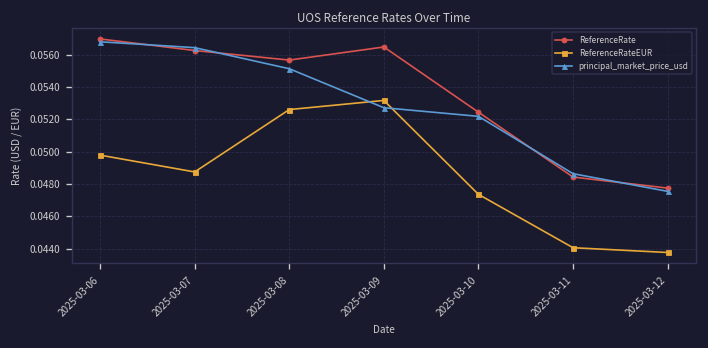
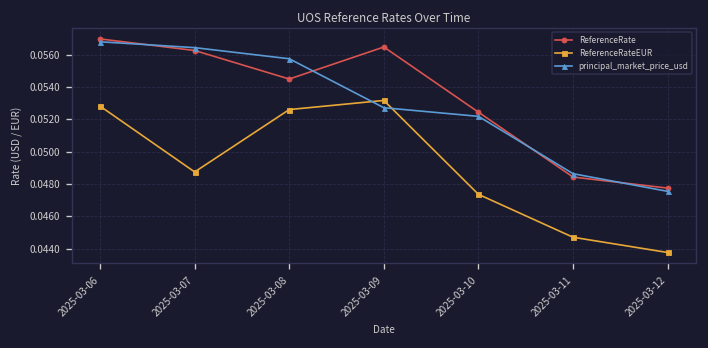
  {
    "ReferenceRate": {
-     "2025-03-08": 0.0557,
+     "2025-03-08": 0.0545,
      "2025-03-09": 0.0565,
      "2025-03-10": 0.0524,
      "2025-03-11": 0.0484,
      "2025-03-12": 0.0477
    },
    "ReferenceRateEUR": {
-     "2025-03-06": 0.0498,
+     "2025-03-06": 0.0528,
      "2025-03-07": 0.0487,
      "2025-03-08": 0.0526,
      "2025-03-09": 0.0532,
      "2025-03-10": 0.0474,
-     "2025-03-11": 0.0441,
+     "2025-03-11": 0.0447,
      "2025-03-12": 0.0438
    },
    "principal_market_price_usd": {
-     "2025-03-08": 0.0551,
+     "2025-03-08": 0.0558,
      "2025-03-09": 0.0527,
      "2025-03-10": 0.0522,
      "2025-03-11": 0.0486,
      "2025-03-12": 0.0475
    }
  }
